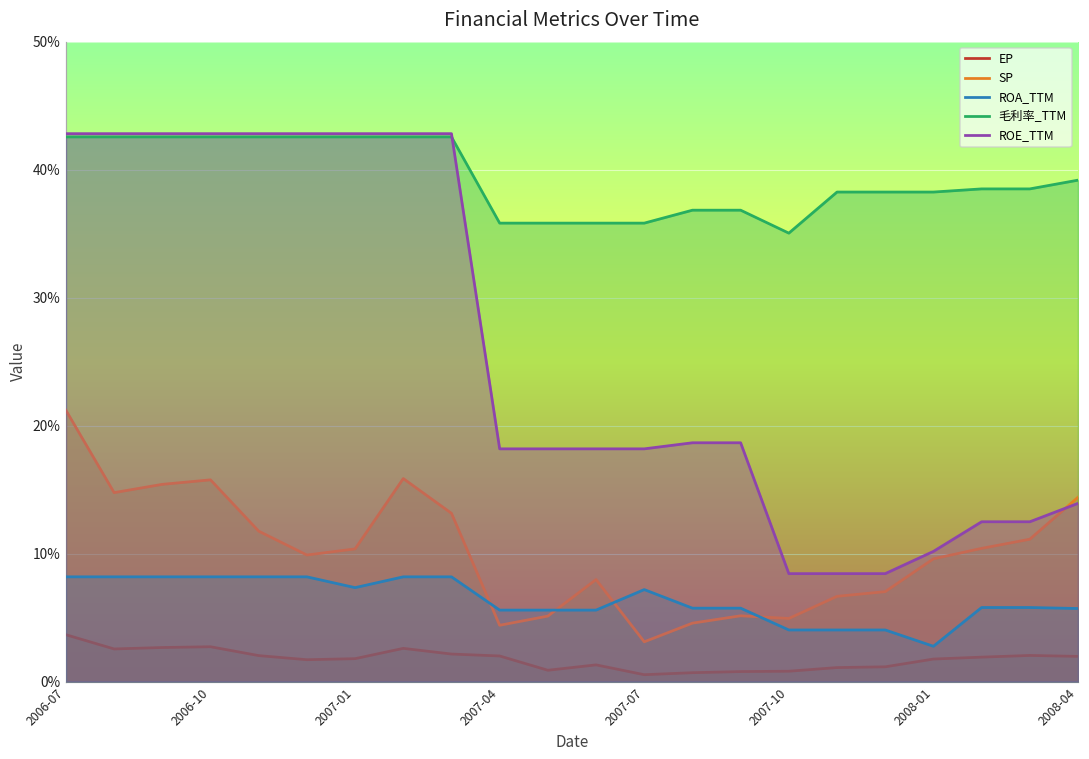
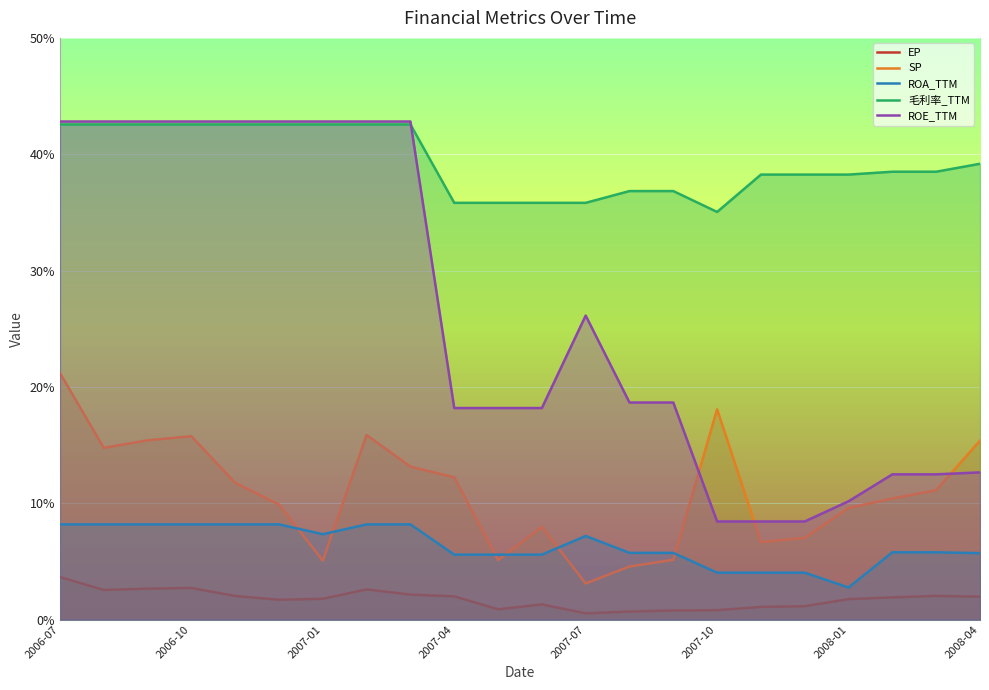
  {
    "EP": {
      "2006-07": "3.7%",
      "2006-10": "2.7%",
      "2007-01": "1.8%",
      "2007-04": "2.0%",
      "2007-07": "0.5%",
      "2007-10": "0.8%",
      "2008-01": "1.8%",
      "2008-04": "2.0%"
    },
    "SP": {
      "2006-07": "21.2%",
      "2006-10": "15.8%",
-     "2007-01": "10.4%",
-     "2007-04": "4.4%",
+     "2007-01": "5.1%",
+     "2007-04": "12.2%",
      "2007-07": "3.1%",
-     "2007-10": "4.9%",
+     "2007-10": "18.1%",
      "2008-01": "9.6%",
-     "2008-04": "14.4%"
+     "2008-04": "15.4%"
    },
    "ROA_TTM": {
      "2006-07": "8.2%",
      "2006-10": "8.2%",
      "2007-01": "7.3%",
      "2007-04": "5.6%",
      "2007-07": "7.2%",
      "2007-10": "4.0%",
      "2008-01": "2.8%",
      "2008-04": "5.7%"
    },
    "毛利率_TTM": {
      "2006-07": "42.6%",
      "2006-10": "42.6%",
      "2007-01": "42.6%",
      "2007-04": "35.8%",
      "2007-07": "35.8%",
      "2007-10": "35.0%",
      "2008-01": "38.3%",
      "2008-04": "39.2%"
    },
    "ROE_TTM": {
      "2006-07": "42.8%",
      "2006-10": "42.8%",
      "2007-01": "42.8%",
      "2007-04": "18.2%",
-     "2007-07": "18.2%",
+     "2007-07": "26.1%",
      "2007-10": "8.4%",
      "2008-01": "10.2%",
-     "2008-04": "13.9%"
+     "2008-04": "12.7%"
    }
  }
